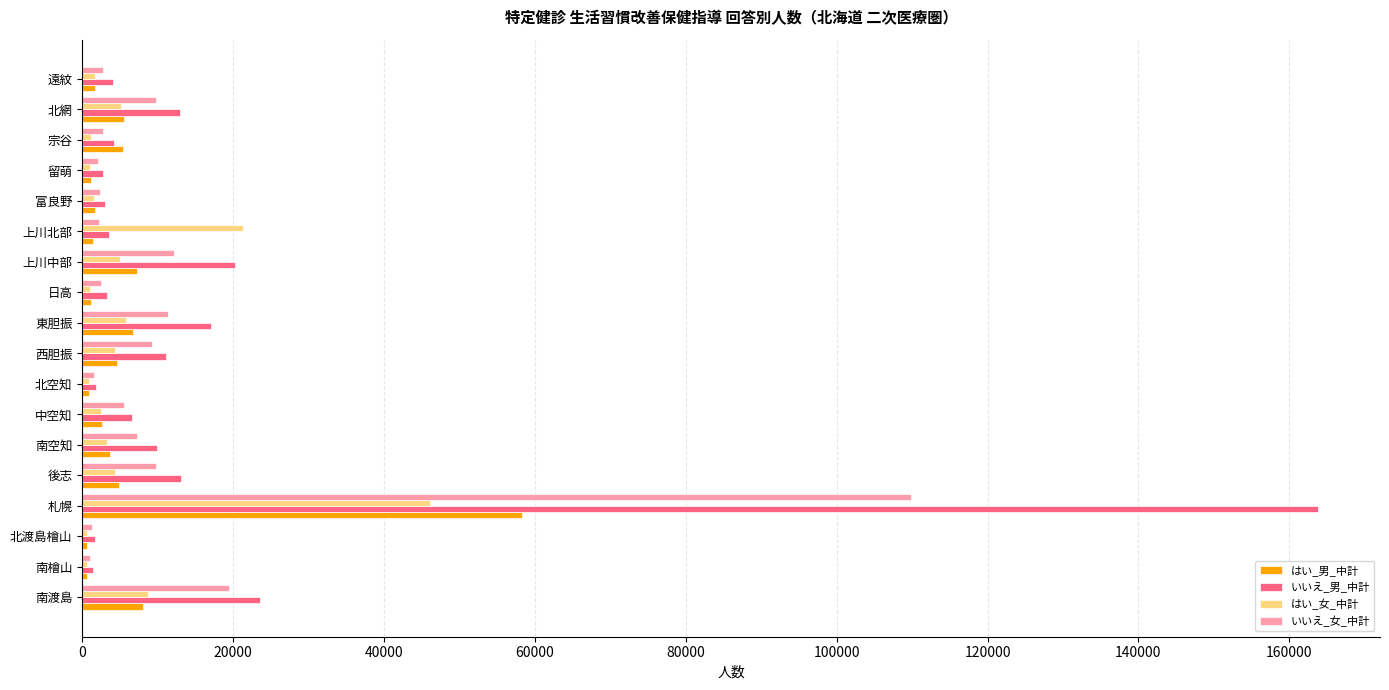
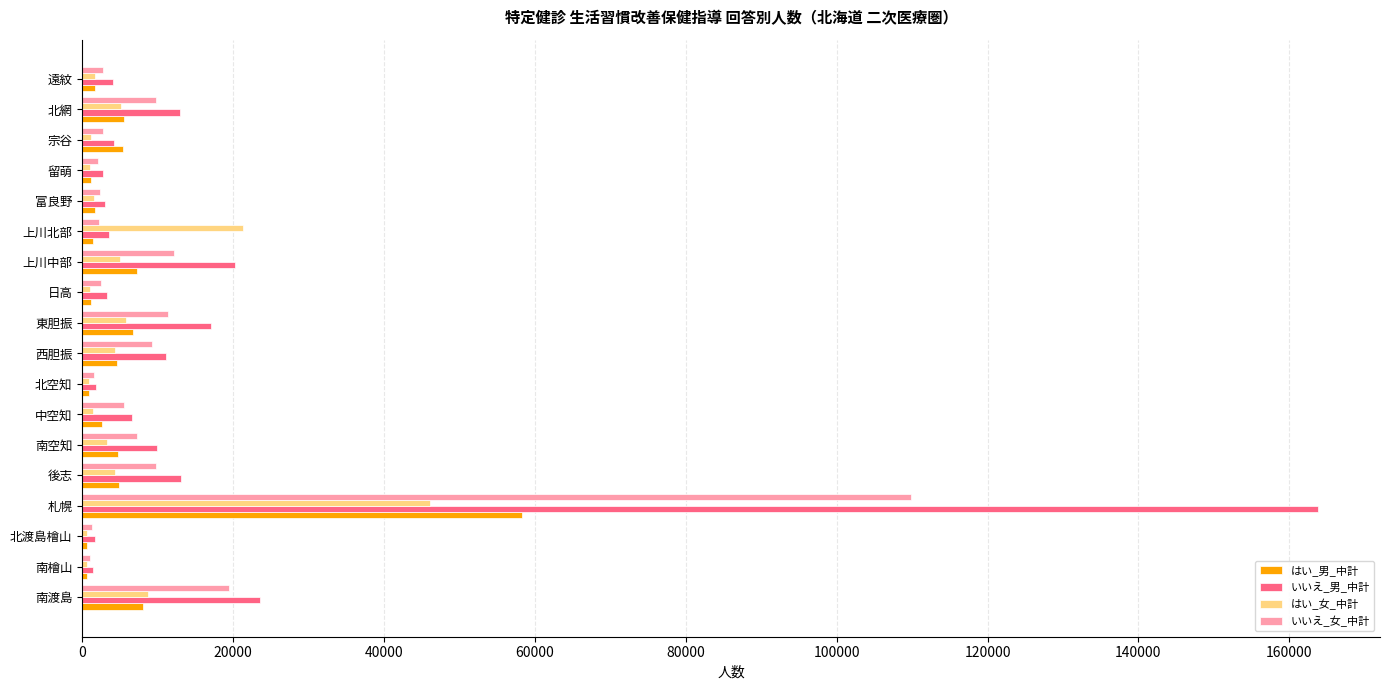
  {
    "はい_男_中計": {
      "遠紋": 2000,
      "北網": 6000,
      "宗谷": 5000,
      "留萌": 1000,
      "富良野": 2000,
      "上川北部": 1000,
      "上川中部": 7000,
      "日高": 1000,
      "東胆振": 7000,
      "西胆振": 5000,
      "北空知": 1000,
      "中空知": 3000,
-     "南空知": 4000,
+     "南空知": 5000,
      "後志": 5000,
      "札幌": 58000,
      "北渡島檜山": 1000,
      "南檜山": 1000,
      "南渡島": 8000
    },
    "いいえ_男_中計": {
      "遠紋": 4000,
      "北網": 13000,
      "宗谷": 4000,
      "留萌": 3000,
      "富良野": 3000,
      "上川北部": 4000,
      "上川中部": 20000,
      "日高": 3000,
      "東胆振": 17000,
      "西胆振": 11000,
      "北空知": 2000,
      "中空知": 7000,
      "南空知": 10000,
      "後志": 13000,
      "札幌": 164000,
      "北渡島檜山": 2000,
      "南檜山": 1000,
      "南渡島": 24000
    },
    "はい_女_中計": {
      "遠紋": 2000,
      "北網": 5000,
      "宗谷": 1000,
      "留萌": 1000,
      "富良野": 2000,
      "上川北部": 21000,
      "上川中部": 5000,
      "日高": 1000,
      "東胆振": 6000,
      "西胆振": 4000,
      "北空知": 1000,
-     "中空知": 3000,
+     "中空知": 1000,
      "南空知": 3000,
      "後志": 4000,
      "札幌": 46000,
      "北渡島檜山": 1000,
      "南檜山": 1000,
      "南渡島": 9000
    },
    "いいえ_女_中計": {
      "遠紋": 3000,
      "北網": 10000,
      "宗谷": 3000,
      "留萌": 2000,
      "富良野": 2000,
      "上川北部": 2000,
      "上川中部": 12000,
      "日高": 2000,
      "東胆振": 11000,
      "西胆振": 9000,
      "北空知": 2000,
      "中空知": 6000,
      "南空知": 7000,
      "後志": 10000,
      "札幌": 110000,
      "北渡島檜山": 1000,
      "南檜山": 1000,
      "南渡島": 19000
    }
  }
